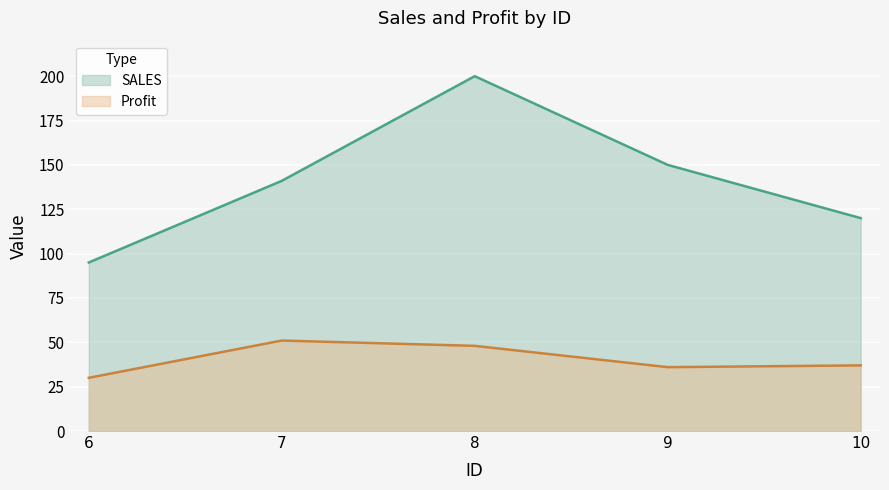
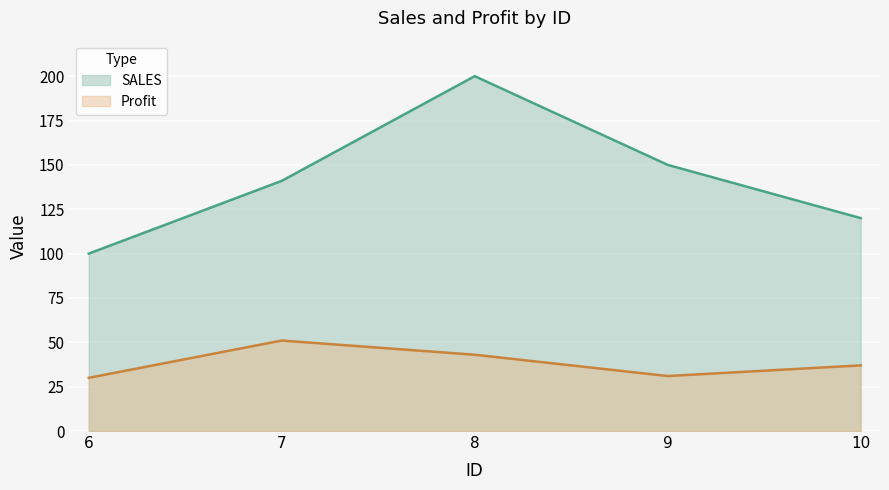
  {
    "SALES": {
-     "6": 95,
+     "6": 100,
      "7": 141,
      "8": 200,
      "9": 150,
      "10": 120
    },
    "Profit": {
      "6": 30,
      "7": 51,
-     "8": 48,
-     "9": 36,
+     "8": 43,
+     "9": 31,
      "10": 37
    }
  }
